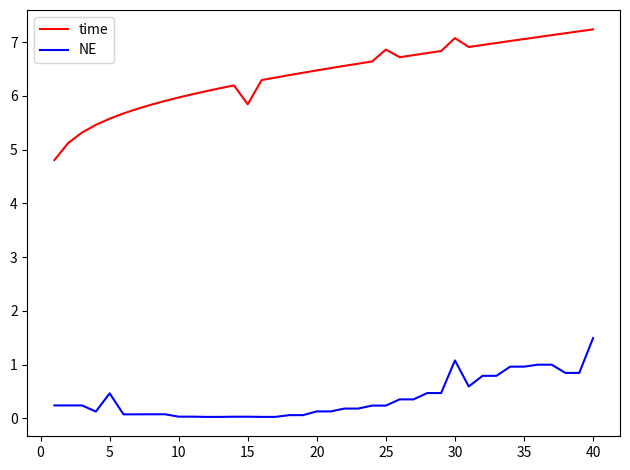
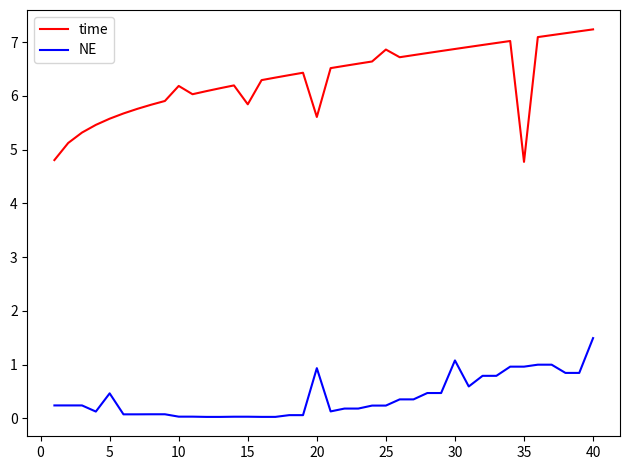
  {
    "time": {
      "5": 5.6,
-     "10": 6.0,
+     "10": 6.2,
      "15": 5.8,
-     "20": 6.5,
+     "20": 5.6,
      "25": 6.9,
-     "30": 7.1,
-     "35": 7.1,
+     "30": 6.9,
+     "35": 4.8,
      "40": 7.2
    },
    "NE": {
      "5": 0.5,
      "10": 0.0,
      "15": 0.0,
-     "20": 0.1,
+     "20": 0.9,
      "25": 0.2,
      "30": 1.1,
      "35": 1.0,
      "40": 1.5
    }
  }
